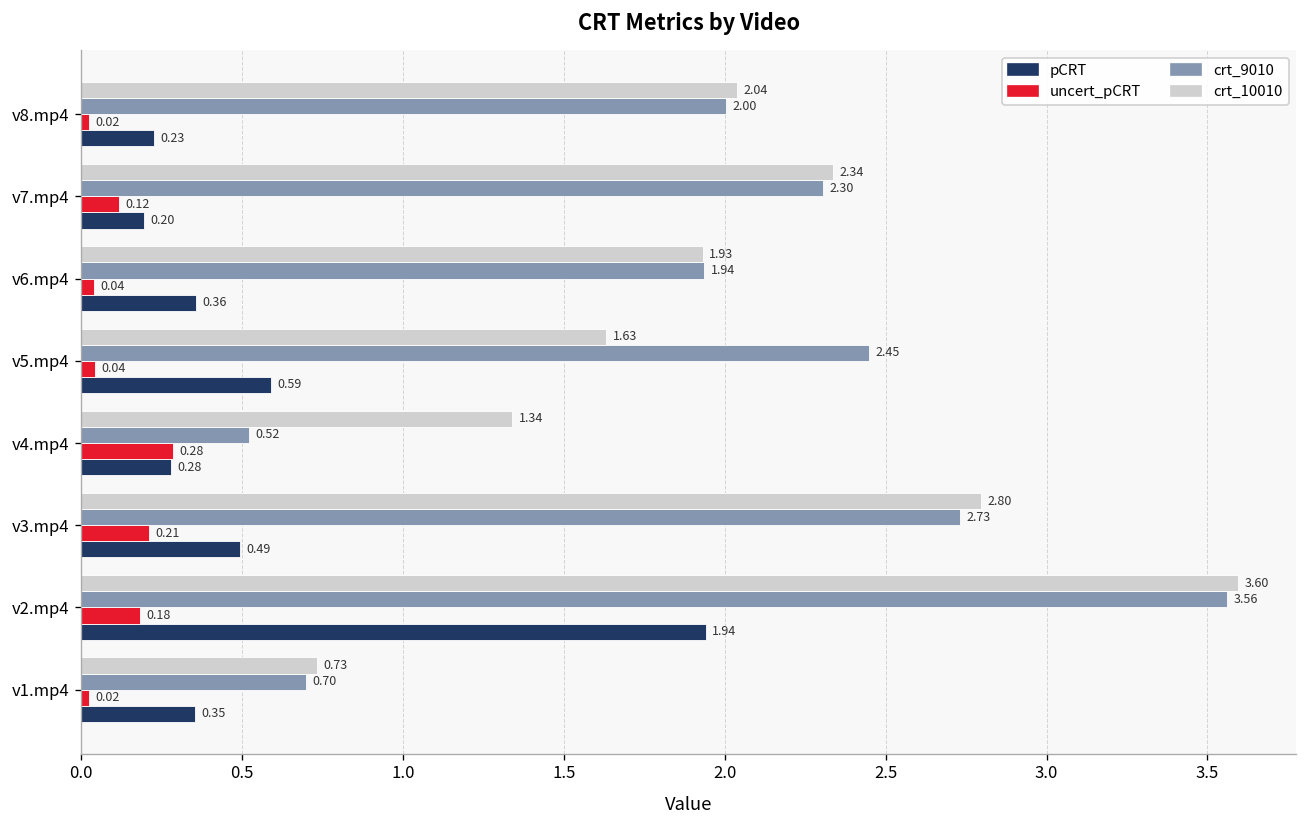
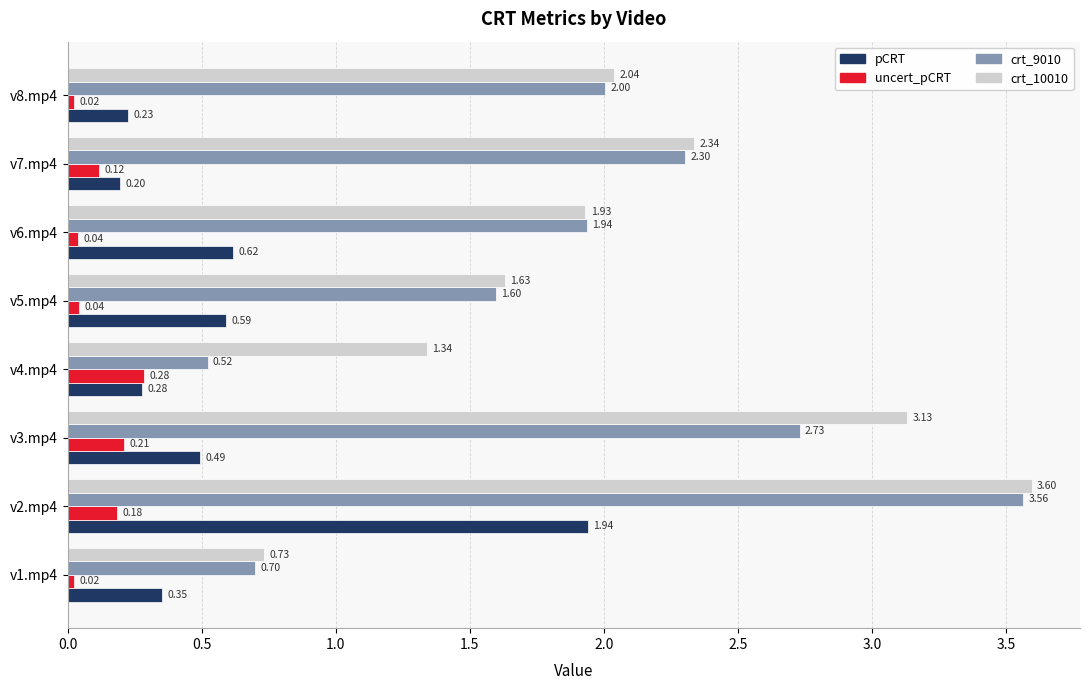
  {
    "pCRT": {
      "v8.mp4": 0.23,
      "v7.mp4": 0.20,
-     "v6.mp4": 0.36,
+     "v6.mp4": 0.62,
      "v5.mp4": 0.59,
      "v4.mp4": 0.28,
      "v3.mp4": 0.49,
      "v2.mp4": 1.94,
      "v1.mp4": 0.35
    },
    "uncert_pCRT": {
      "v8.mp4": 0.02,
      "v7.mp4": 0.12,
      "v6.mp4": 0.04,
      "v5.mp4": 0.04,
      "v4.mp4": 0.28,
      "v3.mp4": 0.21,
      "v2.mp4": 0.18,
      "v1.mp4": 0.02
    },
    "crt_9010": {
      "v8.mp4": 2.00,
      "v7.mp4": 2.30,
      "v6.mp4": 1.94,
-     "v5.mp4": 2.45,
+     "v5.mp4": 1.60,
      "v4.mp4": 0.52,
      "v3.mp4": 2.73,
      "v2.mp4": 3.56,
      "v1.mp4": 0.70
    },
    "crt_10010": {
      "v8.mp4": 2.04,
      "v7.mp4": 2.34,
      "v6.mp4": 1.93,
      "v5.mp4": 1.63,
      "v4.mp4": 1.34,
-     "v3.mp4": 2.80,
+     "v3.mp4": 3.13,
      "v2.mp4": 3.60,
      "v1.mp4": 0.73
    }
  }
